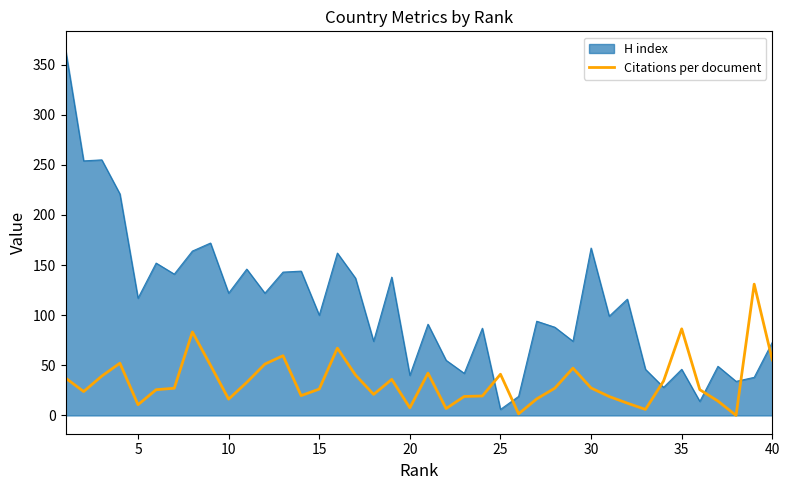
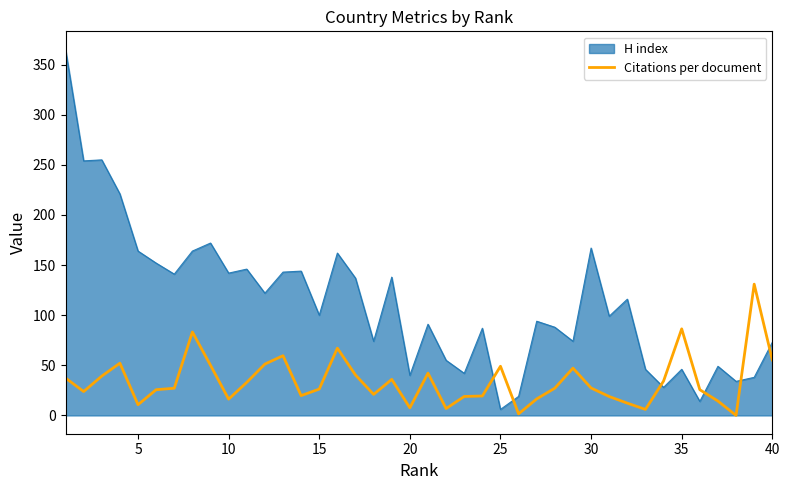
  {
    "H index": {
-     "5": 117,
-     "10": 122,
+     "5": 164,
+     "10": 142,
      "15": 100,
      "20": 40,
      "25": 6,
      "30": 167,
      "35": 46,
      "40": 73
    },
    "Citations per document": {
      "5": 11,
      "10": 16,
      "15": 26,
      "20": 8,
-     "25": 41,
+     "25": 49,
      "30": 27,
      "35": 86,
      "40": 55
    }
  }
